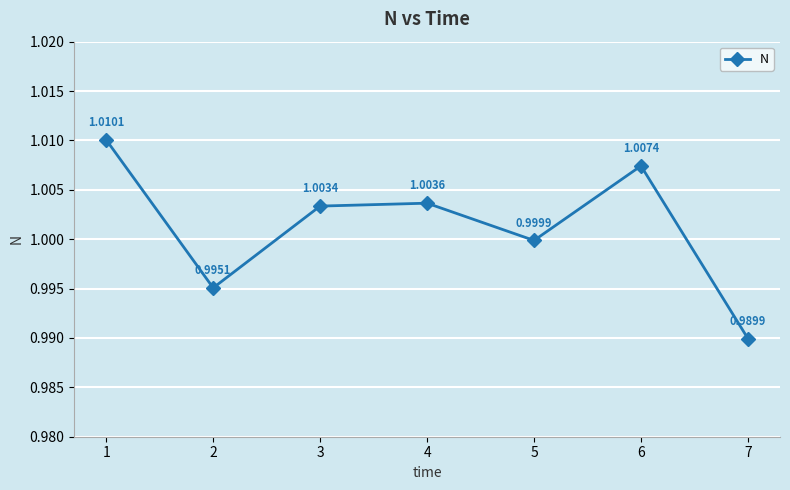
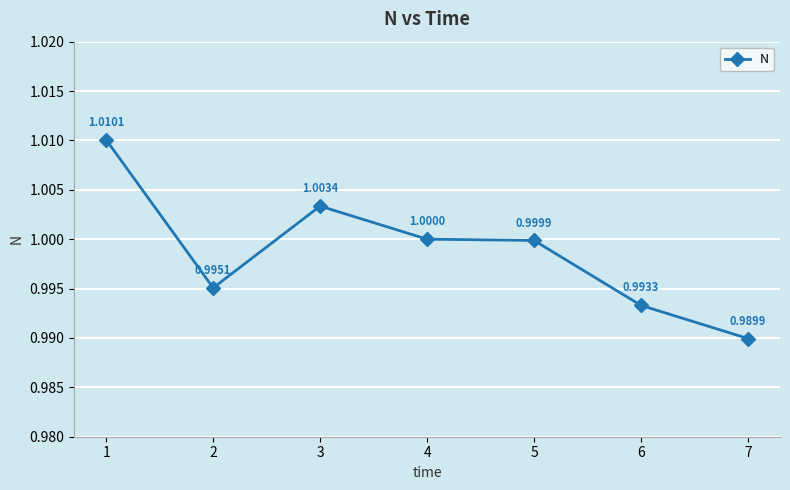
  {
    "1": 1.0101,
    "2": 0.9951,
    "3": 1.0034,
-   "4": 1.0036,
+   "4": 1.0000,
    "5": 0.9999,
-   "6": 1.0074,
+   "6": 0.9933,
    "7": 0.9899
  }
